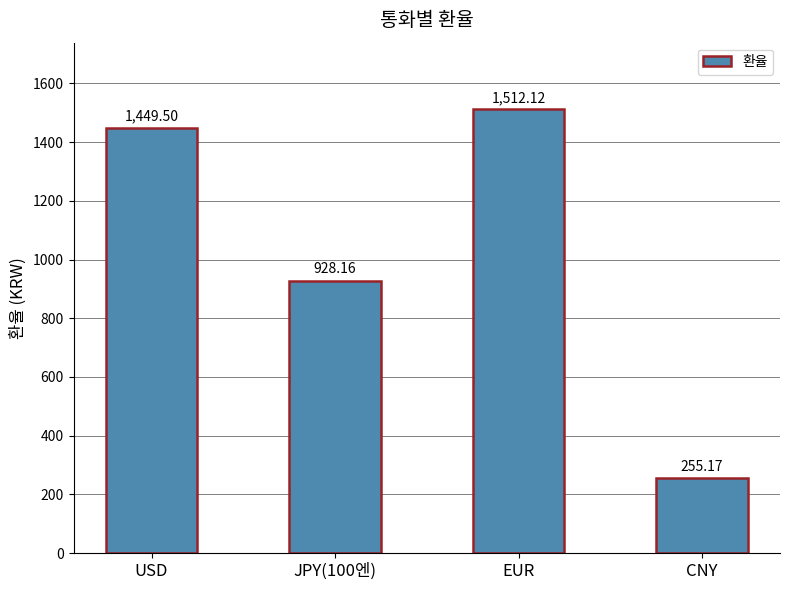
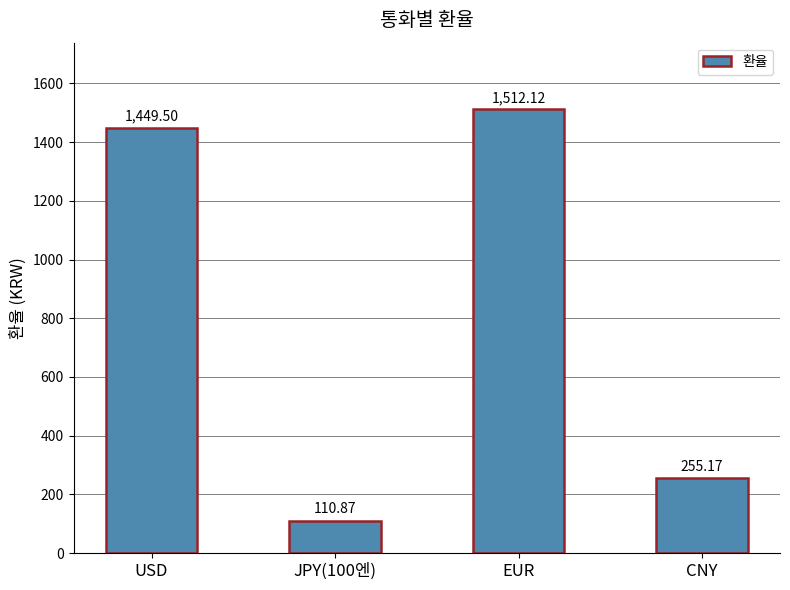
  {
    "USD": "1,449.50",
-   "JPY(100엔)": "928.16",
+   "JPY(100엔)": "110.87",
    "EUR": "1,512.12",
    "CNY": "255.17"
  }
